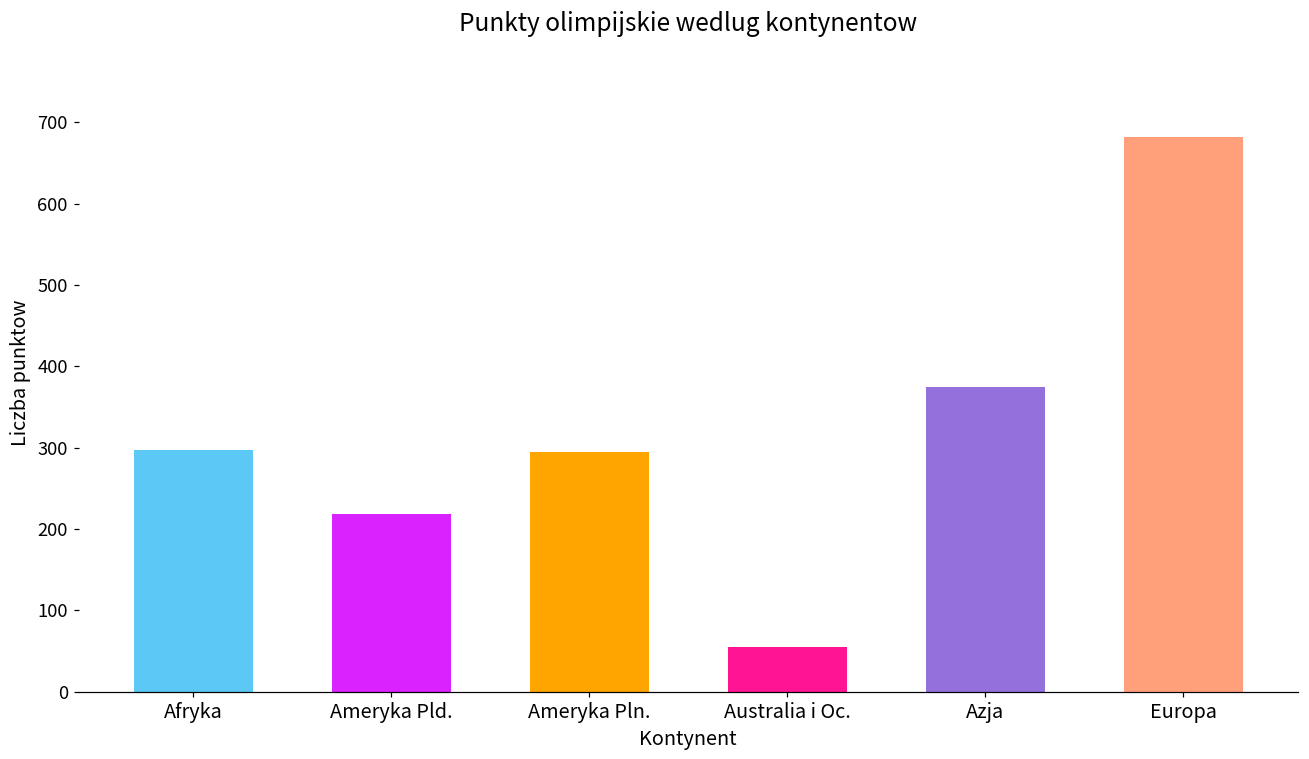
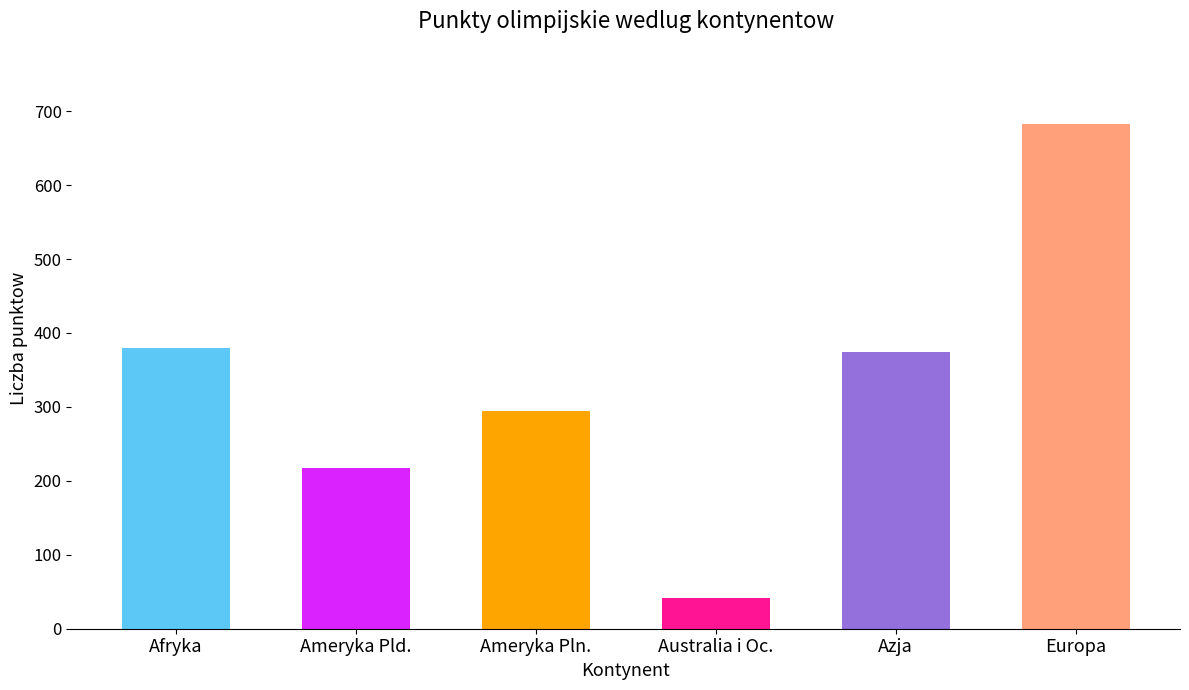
  {
-   "Afryka": 300,
+   "Afryka": 380,
    "Ameryka Pld.": 220,
    "Ameryka Pln.": 290,
-   "Australia i Oc.": 60,
+   "Australia i Oc.": 40,
    "Azja": 370,
    "Europa": 680
  }
